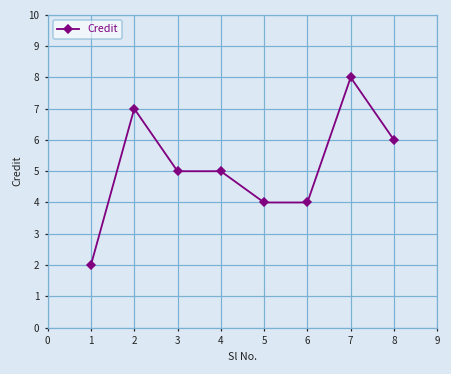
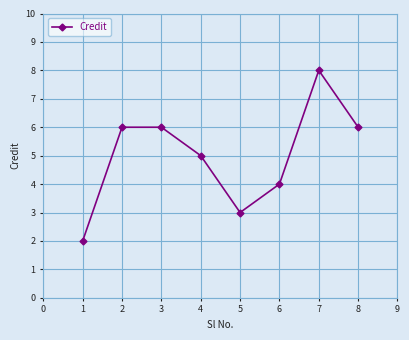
  {
    "1": 2,
-   "2": 7,
-   "3": 5,
+   "2": 6,
+   "3": 6,
    "4": 5,
-   "5": 4,
+   "5": 3,
    "6": 4,
    "7": 8,
    "8": 6
  }
